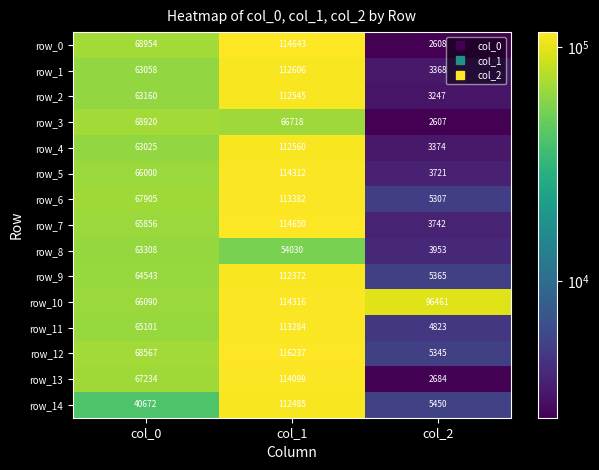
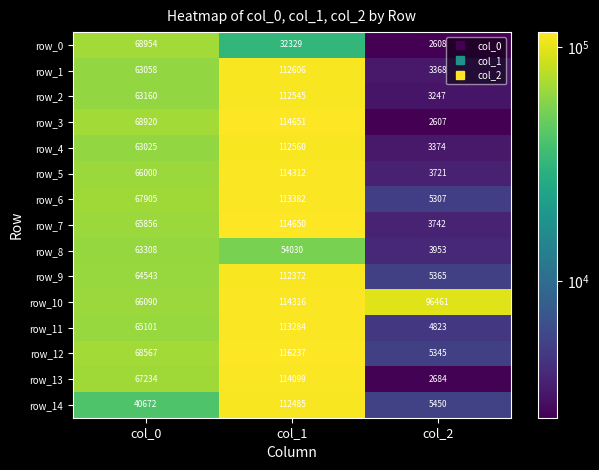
  {
    "row_0": {
      "col_0": 68954,
-     "col_1": 114643
+     "col_1": 32329
    },
    "row_1": {
      "col_0": 63058,
      "col_1": 112606
    },
    "row_2": {
      "col_0": 63160,
      "col_1": 112545,
      "col_2": 3247
    },
    "row_3": {
      "col_0": 68920,
-     "col_1": 66718,
+     "col_1": 114651,
      "col_2": 2607
    },
    "row_4": {
      "col_0": 63025,
      "col_1": 112560,
      "col_2": 3374
    },
    "row_5": {
      "col_0": 66000,
      "col_1": 114312,
      "col_2": 3721
    },
    "row_6": {
      "col_0": 67905,
      "col_1": 113382,
      "col_2": 5307
    },
    "row_7": {
      "col_0": 65856,
      "col_1": 114650,
      "col_2": 3742
    },
    "row_8": {
      "col_0": 63308,
      "col_1": 54030,
      "col_2": 3953
    },
    "row_9": {
      "col_0": 64543,
      "col_1": 112372,
      "col_2": 5365
    },
    "row_10": {
      "col_0": 66090,
      "col_1": 114316,
      "col_2": 96461
    },
    "row_11": {
      "col_0": 65101,
      "col_1": 113284,
      "col_2": 4823
    },
    "row_12": {
      "col_0": 68567,
      "col_1": 116237,
      "col_2": 5345
    },
    "row_13": {
      "col_0": 67234,
      "col_1": 114099,
      "col_2": 2684
    },
    "row_14": {
      "col_0": 40672,
      "col_1": 112485,
      "col_2": 5450
    }
  }
